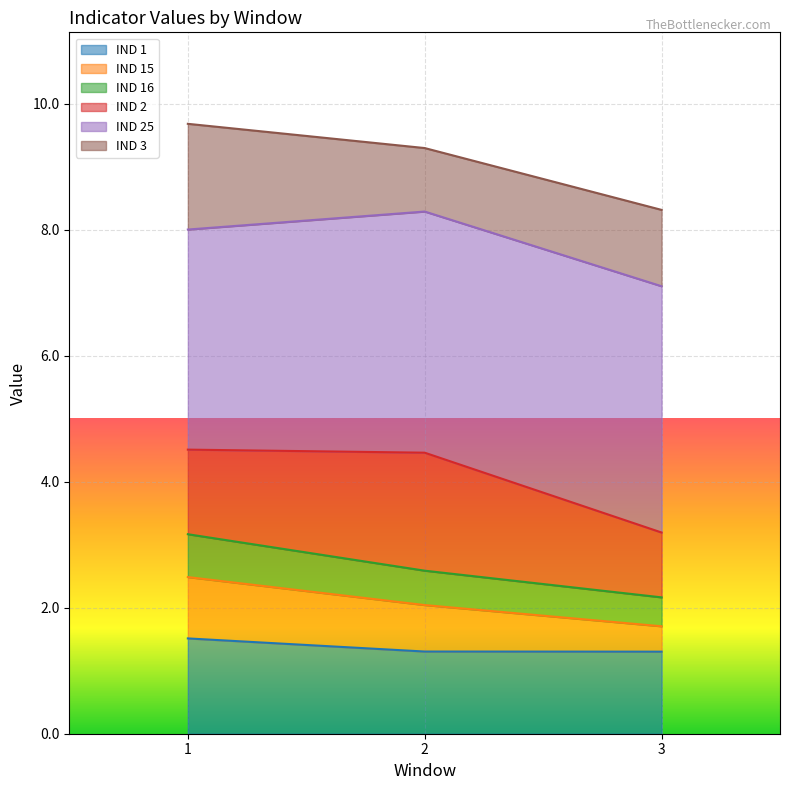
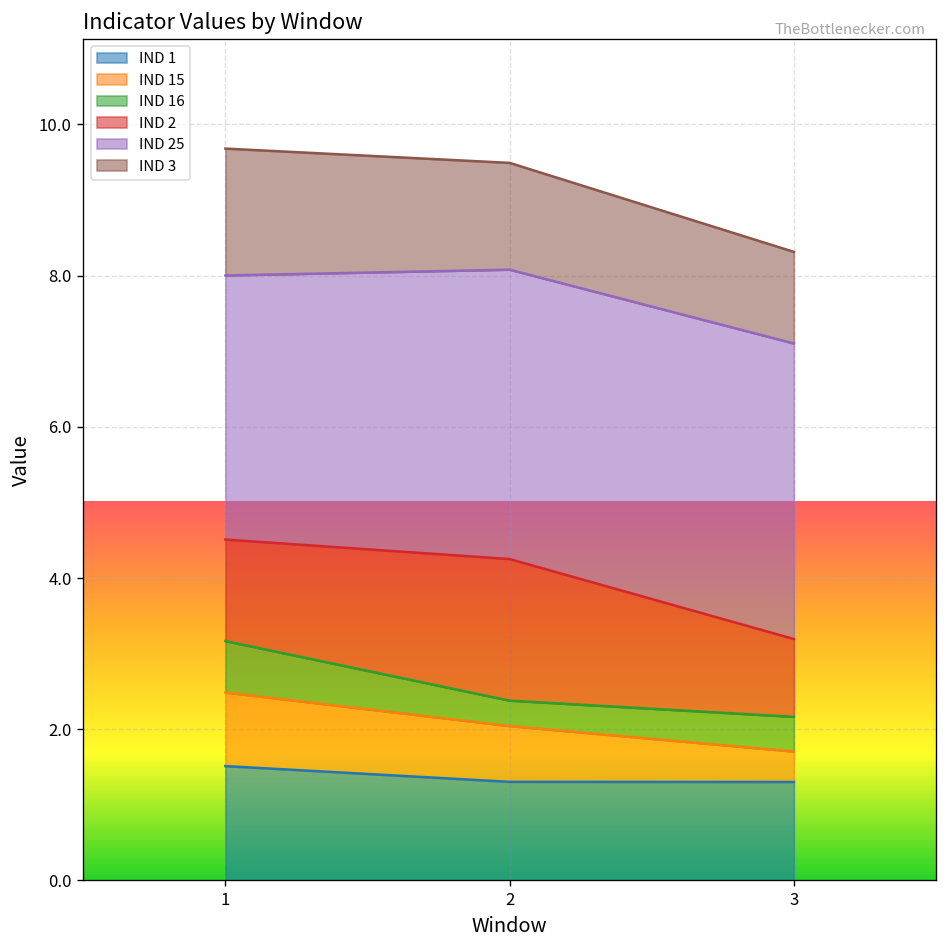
  {
    "IND 1": {
      "1": 1.5,
      "2": 1.3,
      "3": 1.3
    },
    "IND 15": {
      "1": 1.0,
      "2": 0.7,
      "3": 0.4
    },
    "IND 16": {
      "1": 0.7,
-     "2": 0.5,
+     "2": 0.3,
      "3": 0.5
    },
    "IND 2": {
      "1": 1.3,
      "2": 1.9,
      "3": 1.0
    },
    "IND 25": {
      "1": 3.5,
      "2": 3.8,
      "3": 3.9
    },
    "IND 3": {
      "1": 1.7,
-     "2": 1.0,
+     "2": 1.4,
      "3": 1.2
    }
  }
